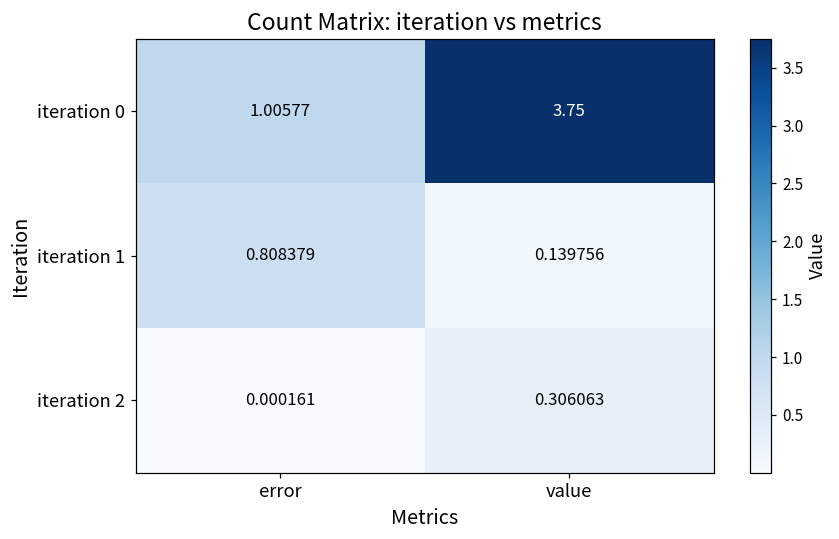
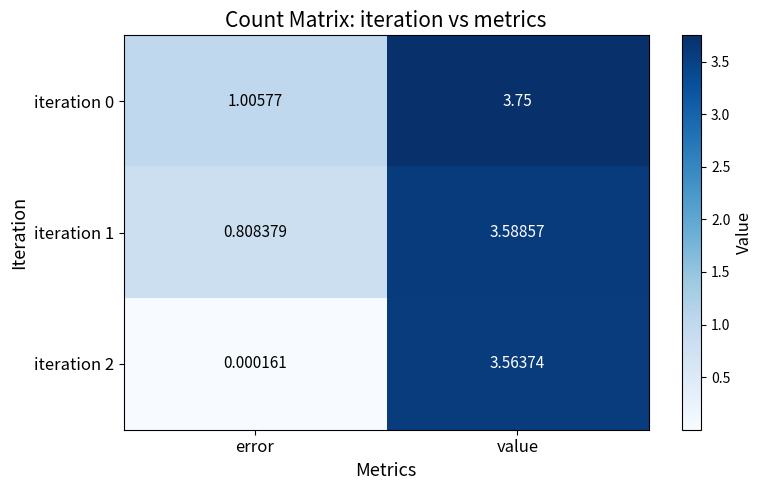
  {
    "iteration 0": {
      "error": 1.00577,
      "value": 3.75
    },
    "iteration 1": {
      "error": 0.808379,
-     "value": 0.139756
+     "value": 3.58857
    },
    "iteration 2": {
      "error": 0.000161,
-     "value": 0.306063
+     "value": 3.56374
    }
  }
